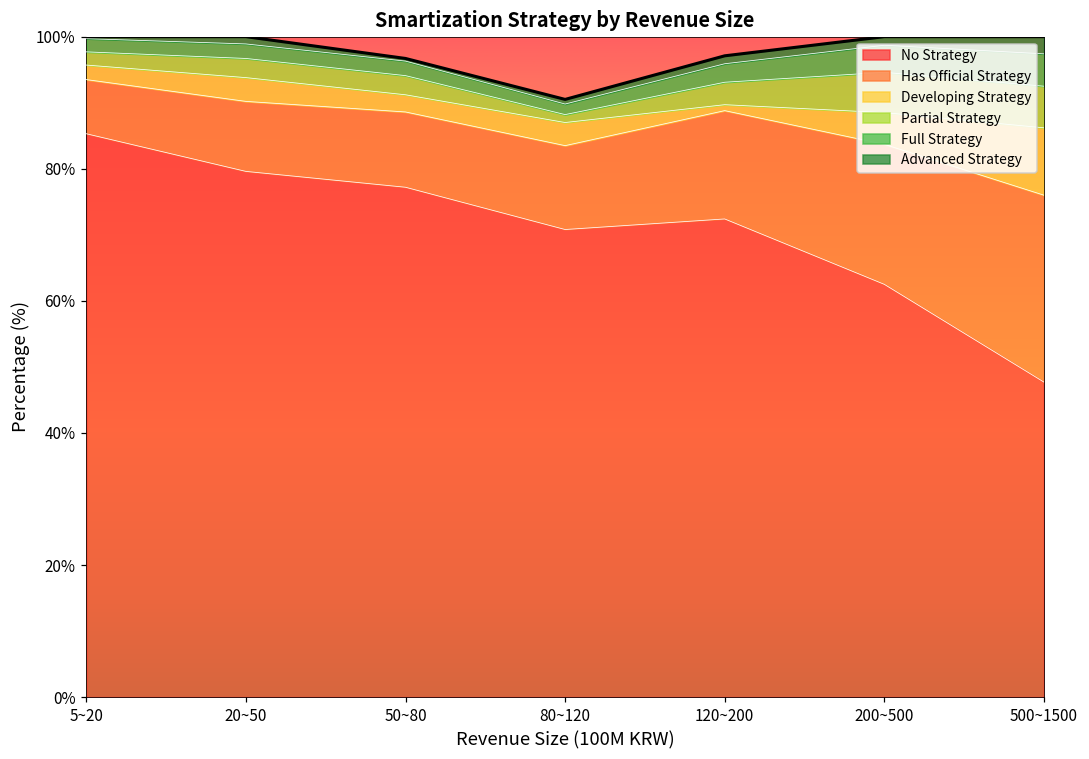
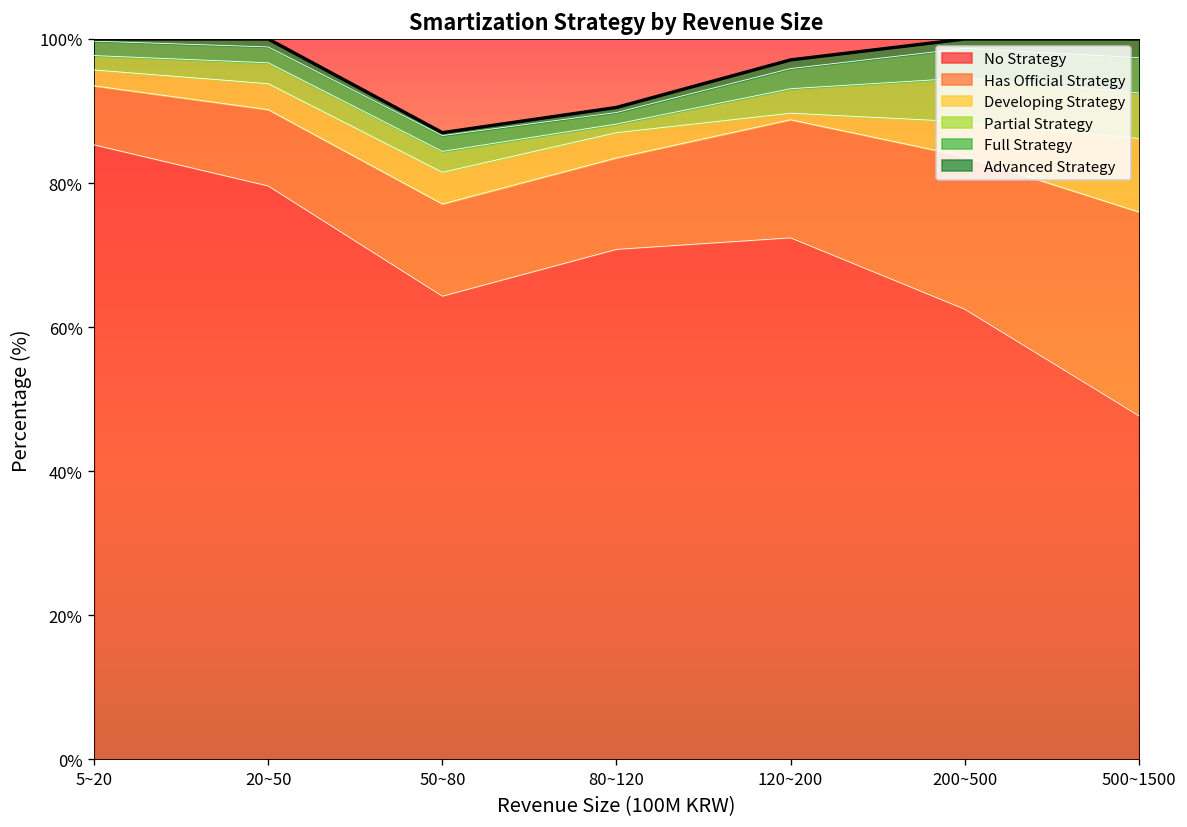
  {
    "No Strategy": {
      "5~20": "85%",
      "20~50": "80%",
-     "50~80": "77%",
+     "50~80": "64%",
      "80~120": "71%",
      "120~200": "72%",
      "200~500": "63%",
      "500~1500": "48%"
    },
    "Has Official Strategy": {
      "5~20": "8%",
      "20~50": "11%",
-     "50~80": "11%",
+     "50~80": "13%",
      "80~120": "13%",
      "120~200": "16%",
      "500~1500": "28%"
    },
    "Developing Strategy": {
      "5~20": "2%",
      "20~50": "4%",
-     "50~80": "3%",
+     "50~80": "4%",
      "80~120": "4%",
      "120~200": "1%",
      "500~1500": "10%"
    },
    "Partial Strategy": {
      "5~20": "2%",
      "20~50": "3%",
      "50~80": "3%",
      "80~120": "1%",
      "120~200": "3%",
      "500~1500": "6%"
    },
    "Full Strategy": {
      "20~50": "2%",
      "80~120": "2%",
      "120~200": "3%",
      "500~1500": "5%"
    },
    "Advanced Strategy": {
      "20~50": "1%",
      "80~120": "1%",
      "120~200": "1%",
      "200~500": "1%",
      "500~1500": "3%"
    }
  }
